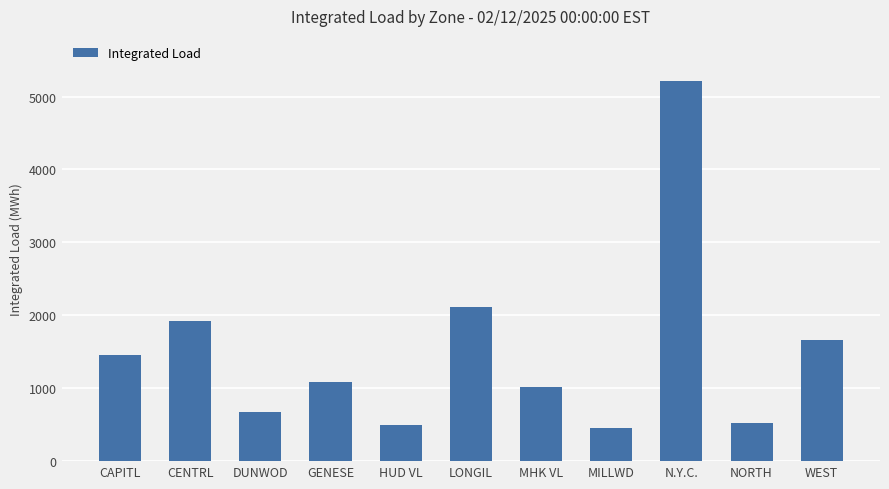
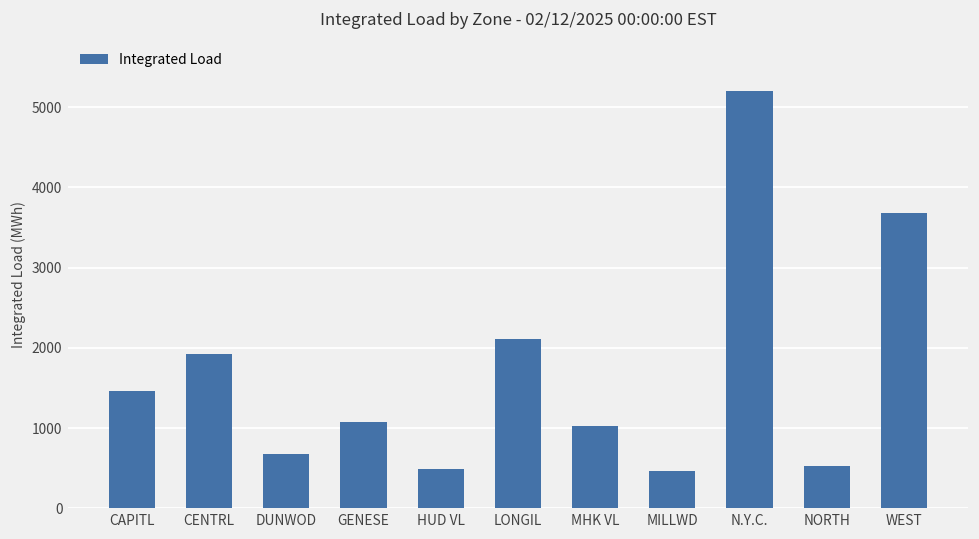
  {
    "CAPITL": 1500,
    "CENTRL": 1900,
    "DUNWOD": 700,
    "GENESE": 1100,
    "HUD VL": 500,
    "LONGIL": 2100,
    "MHK VL": 1000,
    "MILLWD": 500,
    "N.Y.C.": 5200,
    "NORTH": 500,
-   "WEST": 1700
+   "WEST": 3700
  }
